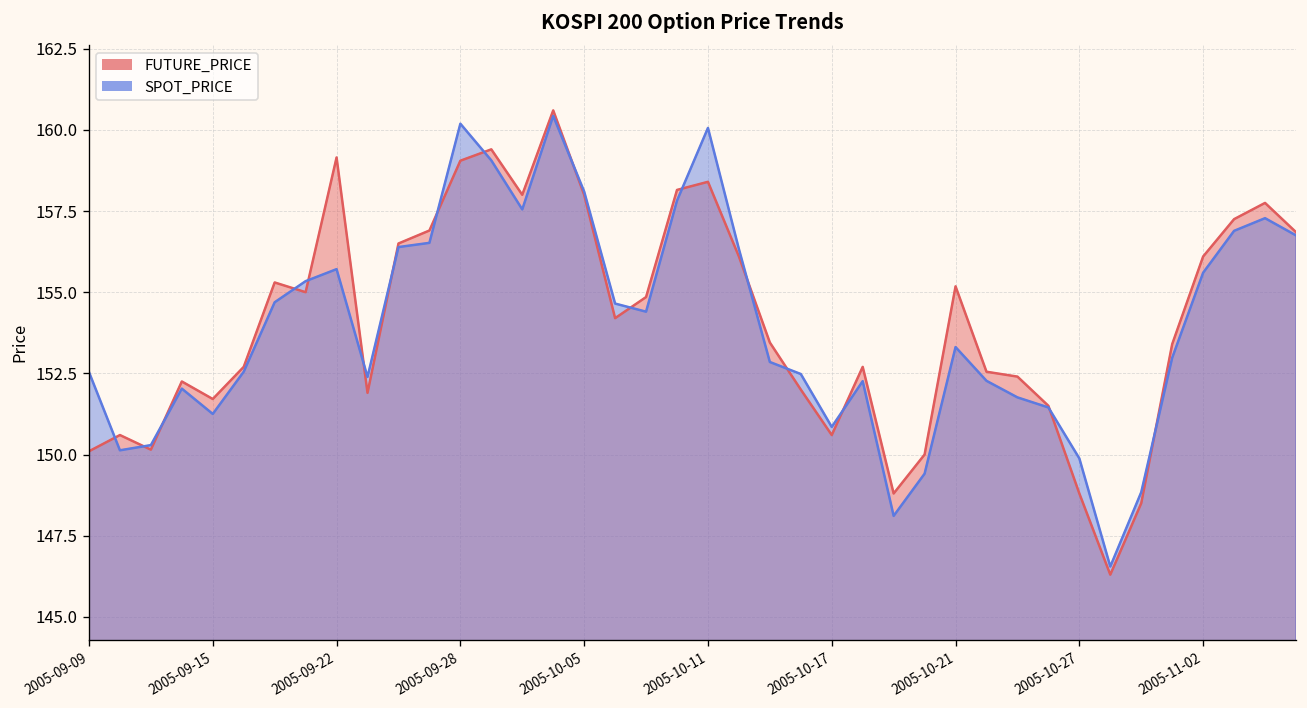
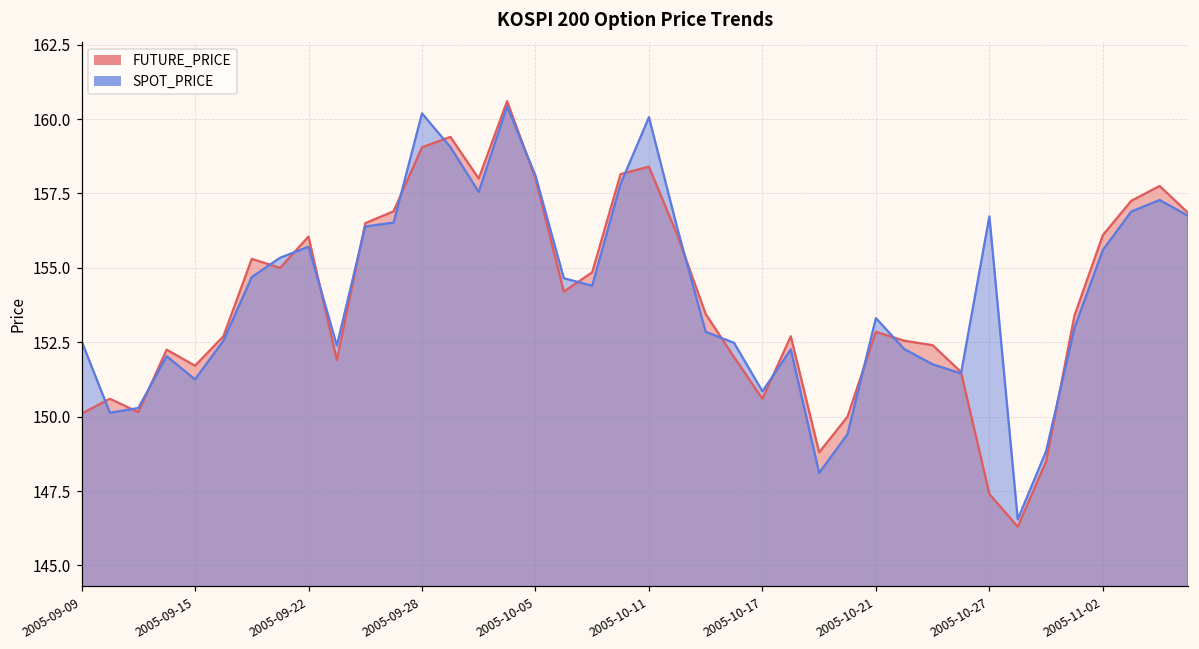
  {
    "FUTURE_PRICE": {
      "2005-09-09": 150.1,
      "2005-09-15": 151.7,
-     "2005-09-22": 159.2,
+     "2005-09-22": 156.1,
      "2005-09-28": 159.1,
      "2005-10-05": 158.0,
      "2005-10-11": 158.4,
      "2005-10-17": 150.6,
-     "2005-10-21": 155.2,
-     "2005-10-27": 148.8,
+     "2005-10-21": 152.9,
+     "2005-10-27": 147.4,
      "2005-11-02": 156.1
    },
    "SPOT_PRICE": {
      "2005-09-09": 152.5,
      "2005-09-15": 151.3,
      "2005-09-22": 155.7,
      "2005-09-28": 160.2,
      "2005-10-05": 158.1,
      "2005-10-11": 160.1,
      "2005-10-17": 150.9,
      "2005-10-21": 153.3,
-     "2005-10-27": 149.9,
+     "2005-10-27": 156.7,
      "2005-11-02": 155.6
    }
  }
